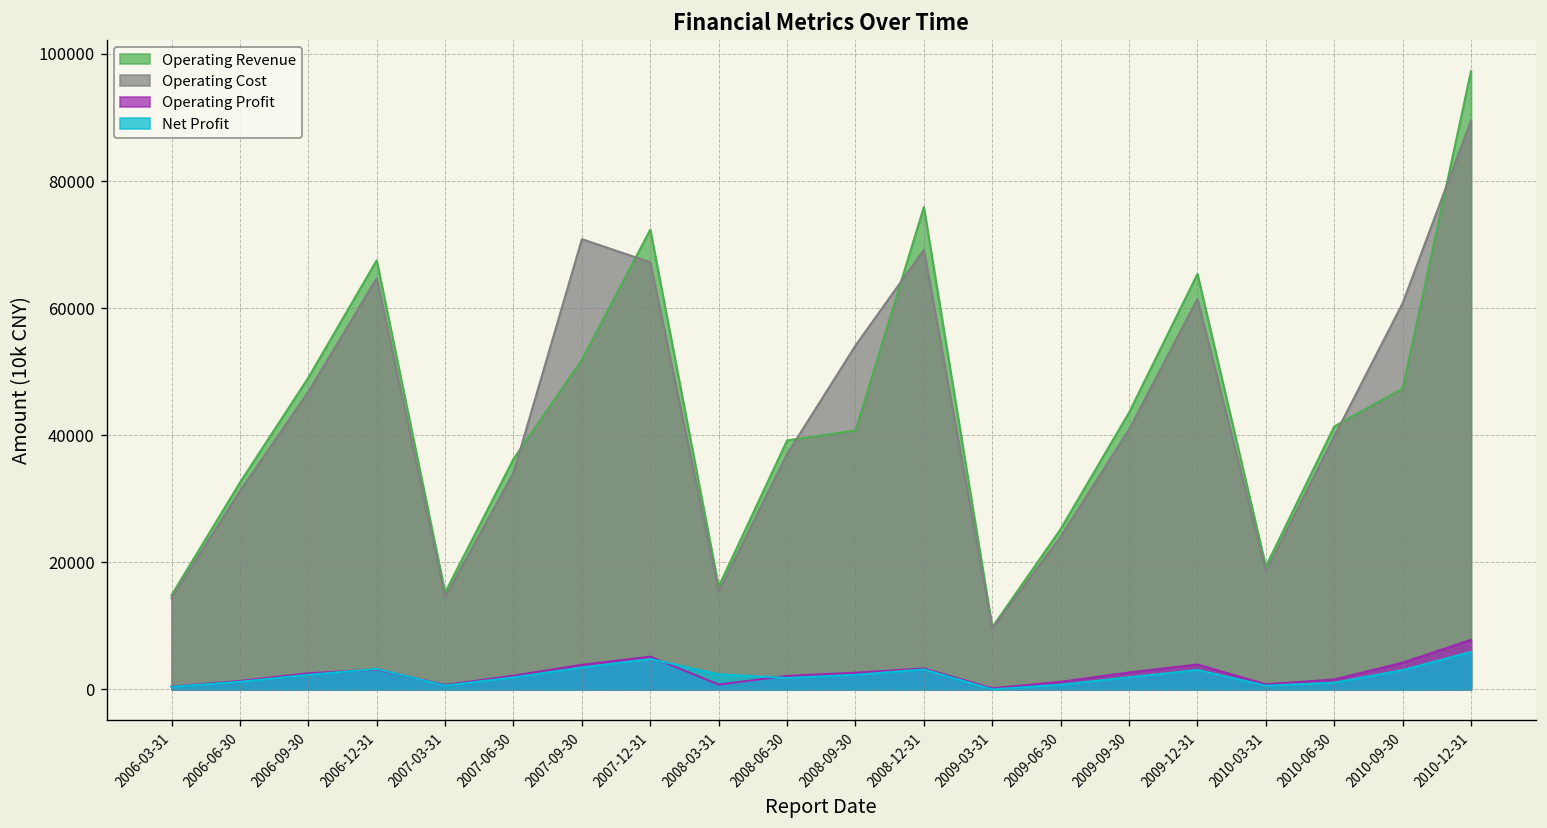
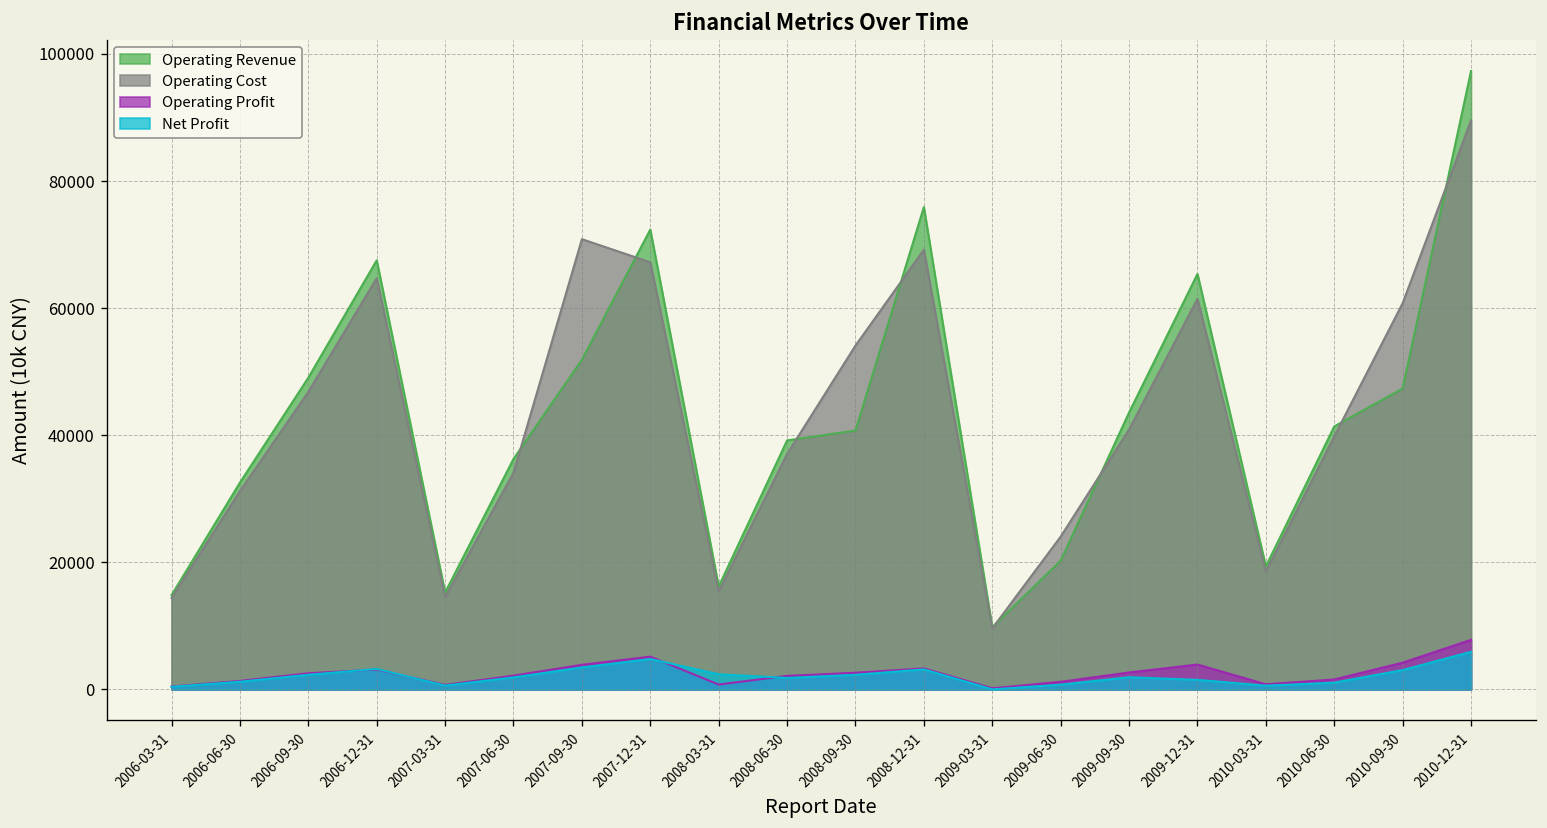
  {
    "Operating Revenue": {
      "2006-06-30": 33000,
      "2006-09-30": 49000,
      "2006-12-31": 68000,
      "2007-03-31": 15000,
      "2007-06-30": 36000,
      "2007-09-30": 52000,
      "2007-12-31": 72000,
      "2008-03-31": 16000,
      "2008-06-30": 39000,
      "2008-09-30": 41000,
      "2008-12-31": 76000,
-     "2009-06-30": 25000,
+     "2009-06-30": 20000,
      "2009-09-30": 44000,
      "2009-12-31": 65000,
      "2010-03-31": 19000,
      "2010-06-30": 41000,
      "2010-09-30": 47000,
      "2010-12-31": 97000
    },
    "Operating Cost": {
      "2006-06-30": 31000,
      "2006-09-30": 47000,
      "2006-12-31": 65000,
      "2007-03-31": 15000,
      "2007-06-30": 34000,
      "2007-09-30": 71000,
      "2007-12-31": 67000,
      "2008-03-31": 15000,
      "2008-06-30": 37000,
      "2008-09-30": 54000,
      "2008-12-31": 69000,
      "2009-06-30": 24000,
      "2009-09-30": 41000,
      "2009-12-31": 61000,
      "2010-03-31": 19000,
      "2010-06-30": 40000,
      "2010-09-30": 61000,
      "2010-12-31": 90000
    },
    "Operating Profit": {
      "2008-03-31": 1000,
      "2009-09-30": 3000,
      "2009-12-31": 4000,
      "2010-06-30": 2000,
      "2010-09-30": 4000,
      "2010-12-31": 8000
    },
    "Net Profit": {
      "2008-03-31": 2000,
      "2009-09-30": 2000,
-     "2009-12-31": 3000,
+     "2009-12-31": 2000,
      "2010-06-30": 1000,
      "2010-09-30": 3000,
      "2010-12-31": 6000
    }
  }
